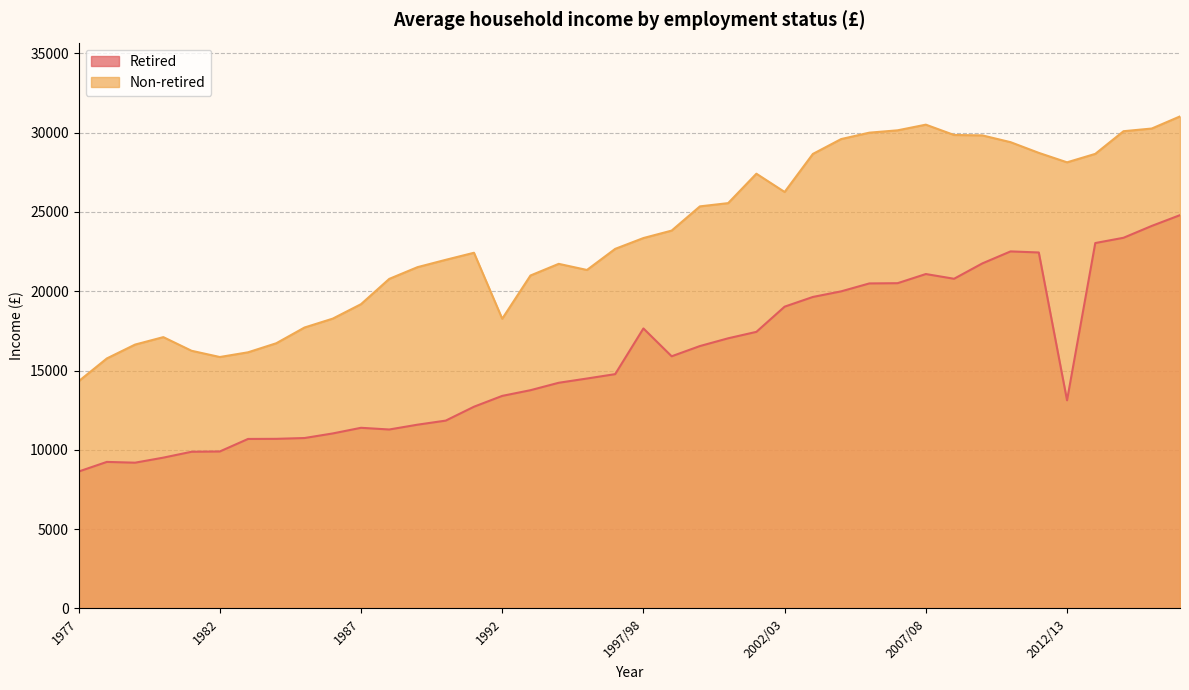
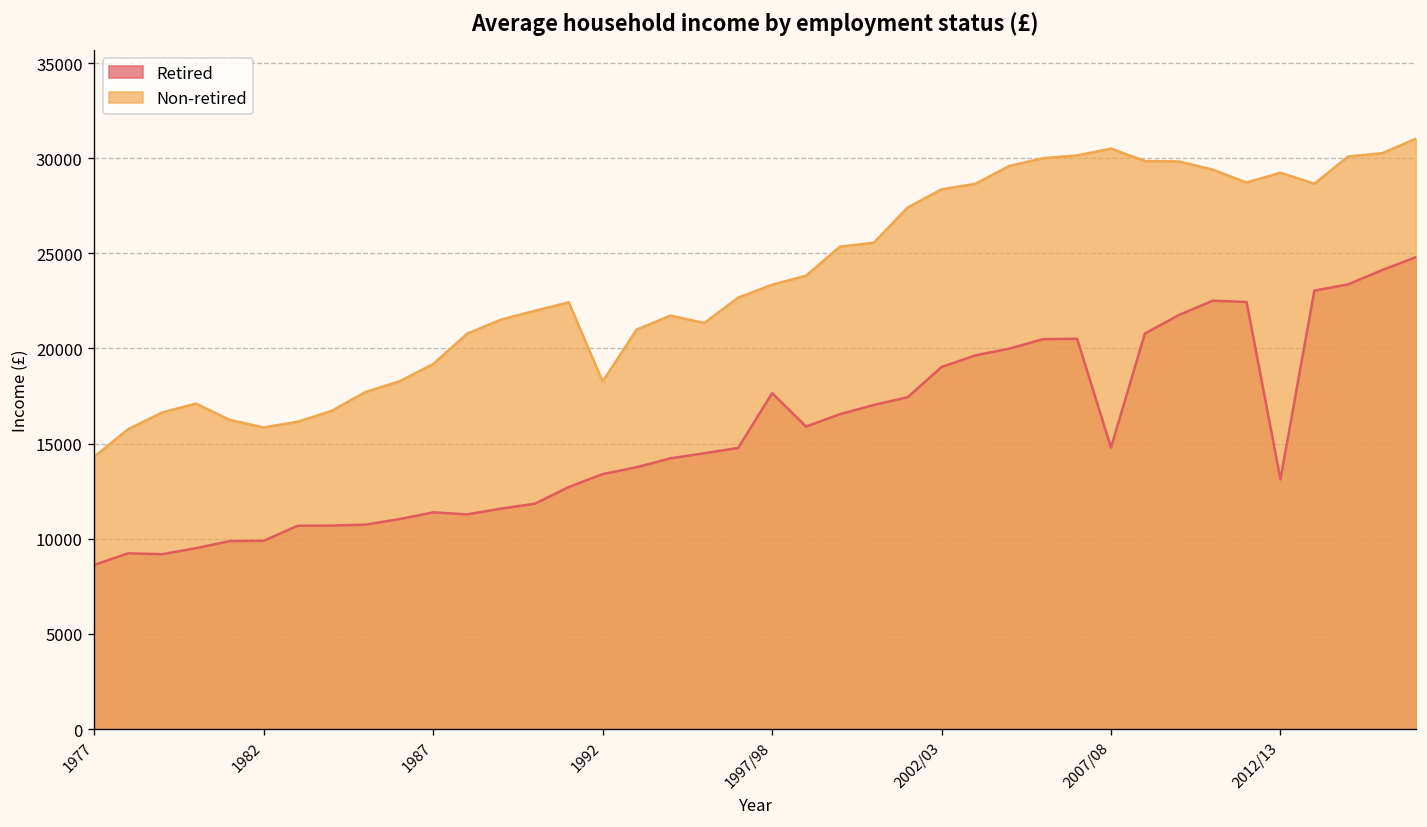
  {
    "Retired": {
      "1977": 8600,
      "1982": 9900,
      "1987": 11400,
      "1992": 13400,
      "1997/98": 17700,
      "2002/03": 19000,
-     "2007/08": 21100,
+     "2007/08": 14800,
      "2012/13": 13100
    },
    "Non-retired": {
      "1977": 14300,
      "1982": 15900,
      "1987": 19200,
      "1992": 18300,
      "1997/98": 23400,
-     "2002/03": 26300,
+     "2002/03": 28400,
      "2007/08": 30500,
-     "2012/13": 28100
+     "2012/13": 29200
    }
  }
